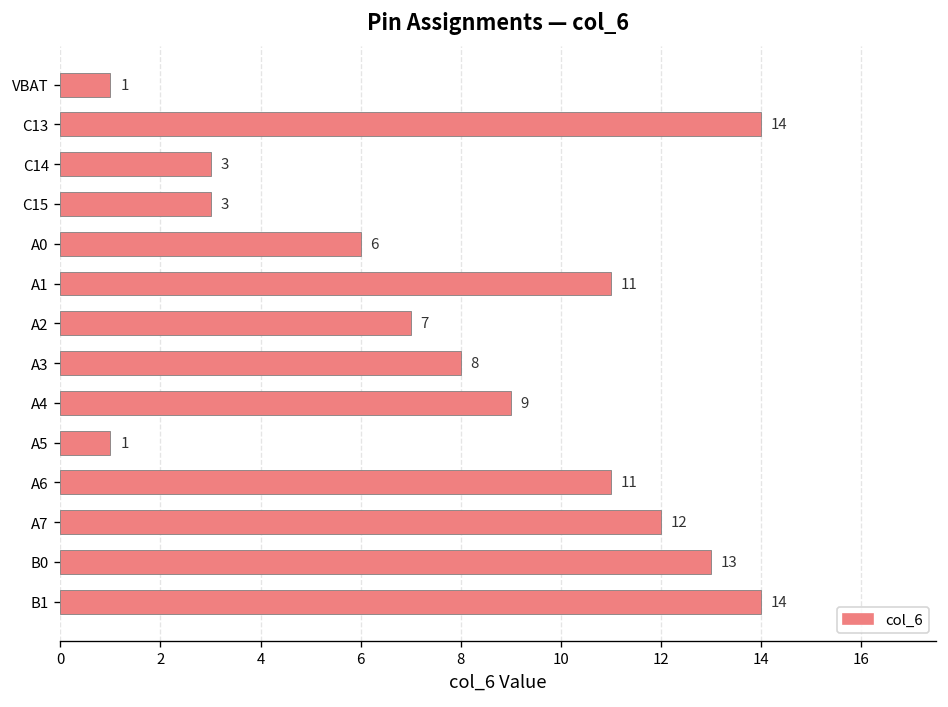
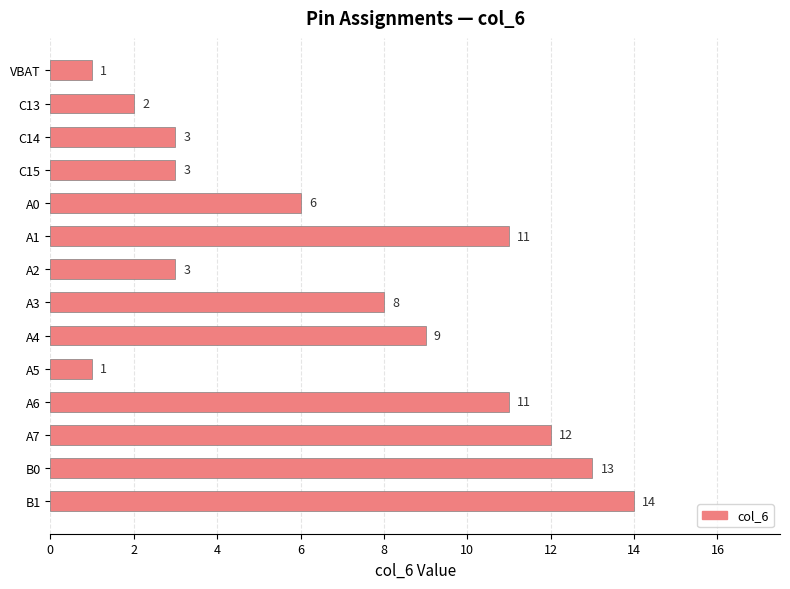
  {
    "VBAT": 1,
-   "C13": 14,
+   "C13": 2,
    "C14": 3,
    "C15": 3,
    "A0": 6,
    "A1": 11,
-   "A2": 7,
+   "A2": 3,
    "A3": 8,
    "A4": 9,
    "A5": 1,
    "A6": 11,
    "A7": 12,
    "B0": 13,
    "B1": 14
  }
